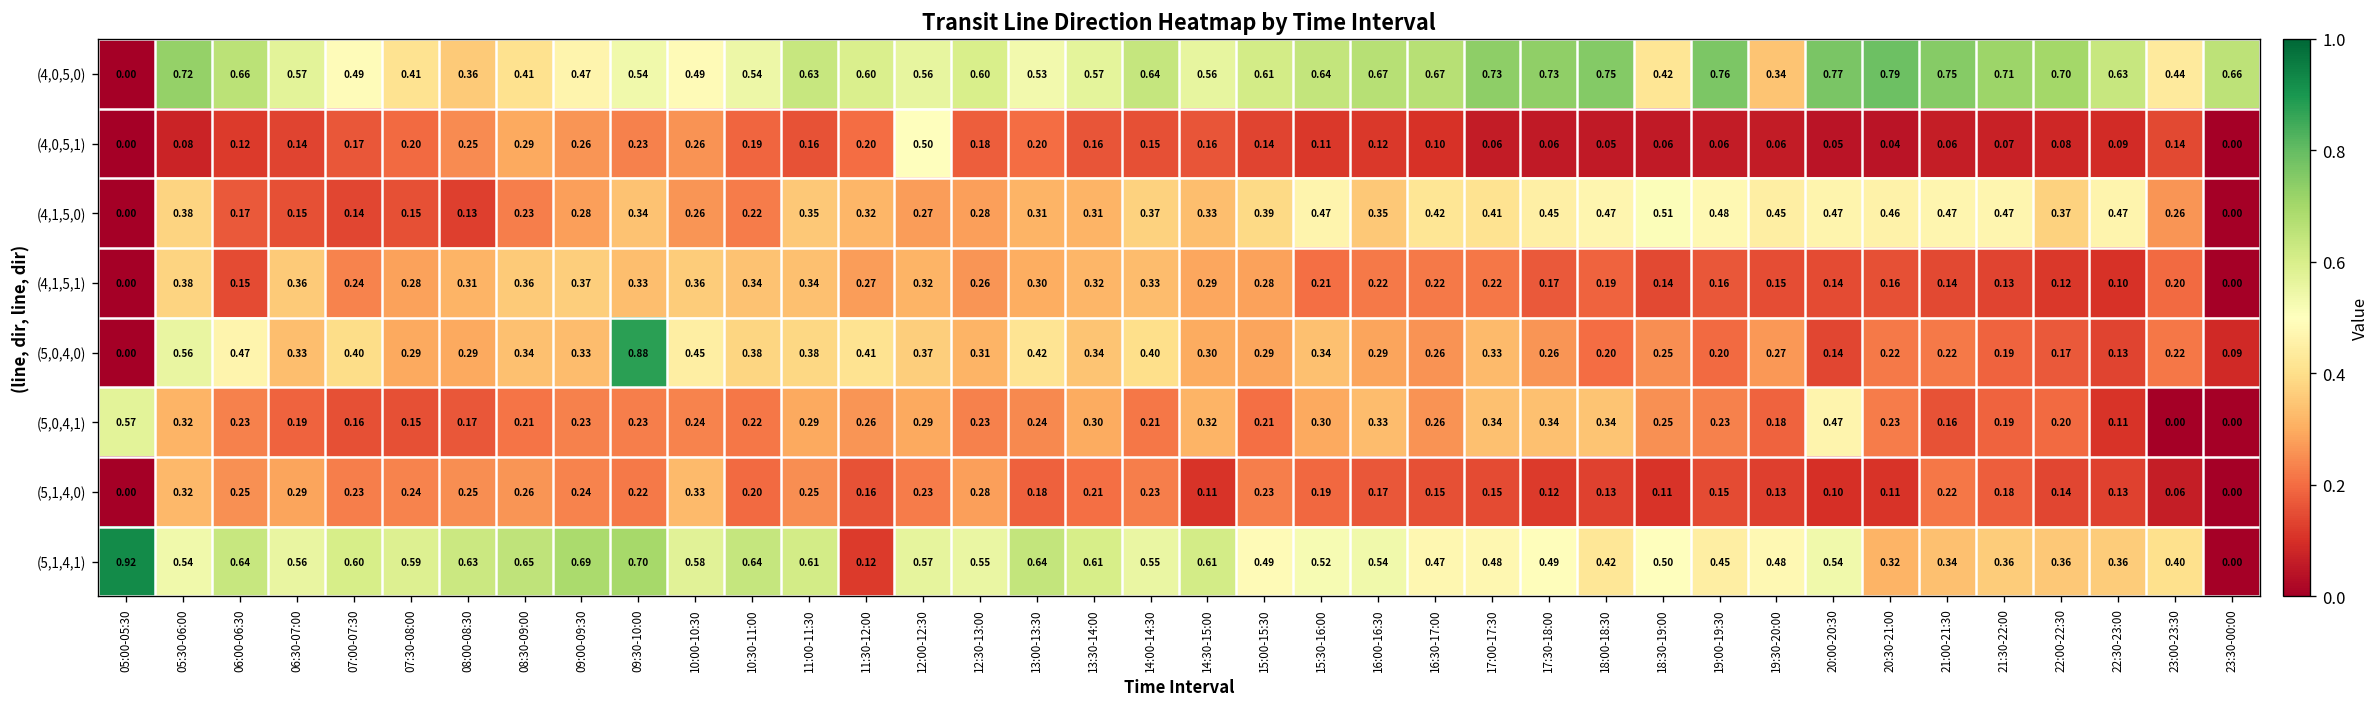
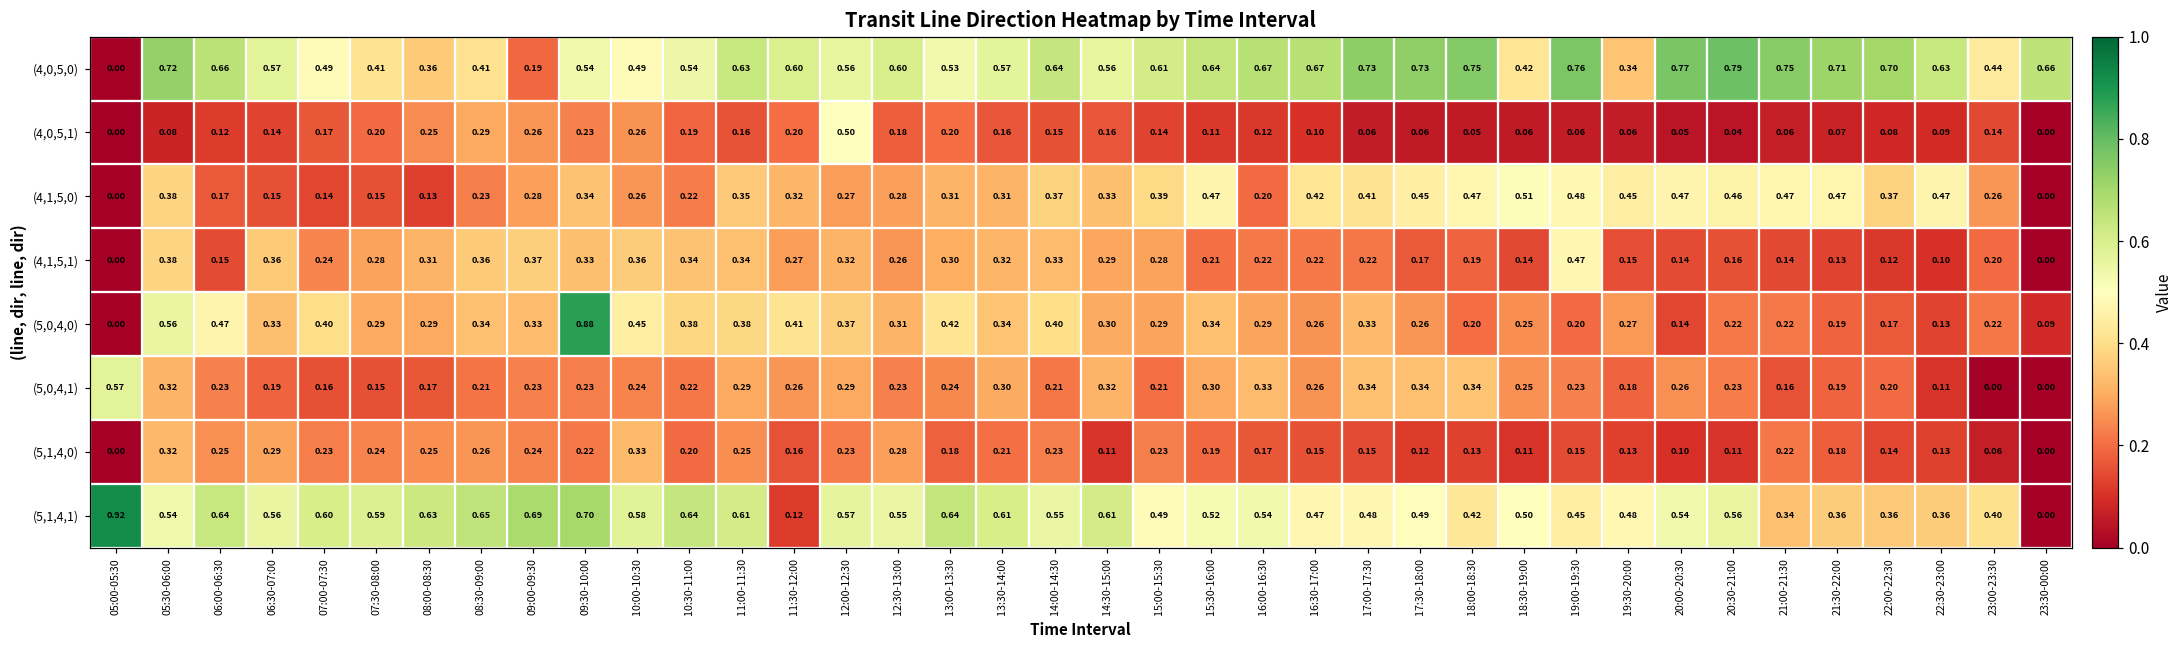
  {
    "(4,0,5,0)": {
      "05:00-05:30": 0.00,
      "05:30-06:00": 0.72,
      "06:00-06:30": 0.66,
      "06:30-07:00": 0.57,
      "07:00-07:30": 0.49,
      "07:30-08:00": 0.41,
      "08:00-08:30": 0.36,
      "08:30-09:00": 0.41,
-     "09:00-09:30": 0.47,
+     "09:00-09:30": 0.19,
      "09:30-10:00": 0.54,
      "10:00-10:30": 0.49,
      "10:30-11:00": 0.54,
      "11:00-11:30": 0.63,
      "11:30-12:00": 0.60,
      "12:00-12:30": 0.56,
      "12:30-13:00": 0.60,
      "13:00-13:30": 0.53,
      "13:30-14:00": 0.57,
      "14:00-14:30": 0.64,
      "14:30-15:00": 0.56,
      "15:00-15:30": 0.61,
      "15:30-16:00": 0.64,
      "16:00-16:30": 0.67,
      "16:30-17:00": 0.67,
      "17:00-17:30": 0.73,
      "17:30-18:00": 0.73,
      "18:00-18:30": 0.75,
      "18:30-19:00": 0.42,
      "19:00-19:30": 0.76,
      "19:30-20:00": 0.34,
      "20:00-20:30": 0.77,
      "20:30-21:00": 0.79,
      "21:00-21:30": 0.75,
      "21:30-22:00": 0.71,
      "22:00-22:30": 0.70,
      "22:30-23:00": 0.63,
      "23:00-23:30": 0.44,
      "23:30-00:00": 0.66
    },
    "(4,1,5,0)": {
      "05:00-05:30": 0.00,
      "05:30-06:00": 0.38,
      "06:00-06:30": 0.17,
      "06:30-07:00": 0.15,
      "07:00-07:30": 0.14,
      "07:30-08:00": 0.15,
      "08:00-08:30": 0.13,
      "08:30-09:00": 0.23,
      "09:00-09:30": 0.28,
      "09:30-10:00": 0.34,
      "10:00-10:30": 0.26,
      "10:30-11:00": 0.22,
      "11:00-11:30": 0.35,
      "11:30-12:00": 0.32,
      "12:00-12:30": 0.27,
      "12:30-13:00": 0.28,
      "13:00-13:30": 0.31,
      "13:30-14:00": 0.31,
      "14:00-14:30": 0.37,
      "14:30-15:00": 0.33,
      "15:00-15:30": 0.39,
      "15:30-16:00": 0.47,
-     "16:00-16:30": 0.35,
+     "16:00-16:30": 0.20,
      "16:30-17:00": 0.42,
      "17:00-17:30": 0.41,
      "17:30-18:00": 0.45,
      "18:00-18:30": 0.47,
      "18:30-19:00": 0.51,
      "19:00-19:30": 0.48,
      "19:30-20:00": 0.45,
      "20:00-20:30": 0.47,
      "20:30-21:00": 0.46,
      "21:00-21:30": 0.47,
      "21:30-22:00": 0.47,
      "22:00-22:30": 0.37,
      "22:30-23:00": 0.47,
      "23:00-23:30": 0.26,
      "23:30-00:00": 0.00
    },
    "(4,1,5,1)": {
      "05:00-05:30": 0.00,
      "05:30-06:00": 0.38,
      "06:00-06:30": 0.15,
      "06:30-07:00": 0.36,
      "07:00-07:30": 0.24,
      "07:30-08:00": 0.28,
      "08:00-08:30": 0.31,
      "08:30-09:00": 0.36,
      "09:00-09:30": 0.37,
      "09:30-10:00": 0.33,
      "10:00-10:30": 0.36,
      "10:30-11:00": 0.34,
      "11:00-11:30": 0.34,
      "11:30-12:00": 0.27,
      "12:00-12:30": 0.32,
      "12:30-13:00": 0.26,
      "13:00-13:30": 0.30,
      "13:30-14:00": 0.32,
      "14:00-14:30": 0.33,
      "14:30-15:00": 0.29,
      "15:00-15:30": 0.28,
      "15:30-16:00": 0.21,
      "16:00-16:30": 0.22,
      "16:30-17:00": 0.22,
      "17:00-17:30": 0.22,
      "17:30-18:00": 0.17,
      "18:00-18:30": 0.19,
      "18:30-19:00": 0.14,
-     "19:00-19:30": 0.16,
+     "19:00-19:30": 0.47,
      "19:30-20:00": 0.15,
      "20:00-20:30": 0.14,
      "20:30-21:00": 0.16,
      "21:00-21:30": 0.14,
      "21:30-22:00": 0.13,
      "22:00-22:30": 0.12,
      "22:30-23:00": 0.10,
      "23:00-23:30": 0.20,
      "23:30-00:00": 0.00
    },
    "(5,0,4,1)": {
      "05:00-05:30": 0.57,
      "05:30-06:00": 0.32,
      "06:00-06:30": 0.23,
      "06:30-07:00": 0.19,
      "07:00-07:30": 0.16,
      "07:30-08:00": 0.15,
      "08:00-08:30": 0.17,
      "08:30-09:00": 0.21,
      "09:00-09:30": 0.23,
      "09:30-10:00": 0.23,
      "10:00-10:30": 0.24,
      "10:30-11:00": 0.22,
      "11:00-11:30": 0.29,
      "11:30-12:00": 0.26,
      "12:00-12:30": 0.29,
      "12:30-13:00": 0.23,
      "13:00-13:30": 0.24,
      "13:30-14:00": 0.30,
      "14:00-14:30": 0.21,
      "14:30-15:00": 0.32,
      "15:00-15:30": 0.21,
      "15:30-16:00": 0.30,
      "16:00-16:30": 0.33,
      "16:30-17:00": 0.26,
      "17:00-17:30": 0.34,
      "17:30-18:00": 0.34,
      "18:00-18:30": 0.34,
      "18:30-19:00": 0.25,
      "19:00-19:30": 0.23,
      "19:30-20:00": 0.18,
-     "20:00-20:30": 0.47,
+     "20:00-20:30": 0.26,
      "20:30-21:00": 0.23,
      "21:00-21:30": 0.16,
      "21:30-22:00": 0.19,
      "22:00-22:30": 0.20,
      "22:30-23:00": 0.11,
      "23:00-23:30": 0.00,
      "23:30-00:00": 0.00
    },
    "(5,1,4,1)": {
      "05:00-05:30": 0.92,
      "05:30-06:00": 0.54,
      "06:00-06:30": 0.64,
      "06:30-07:00": 0.56,
      "07:00-07:30": 0.60,
      "07:30-08:00": 0.59,
      "08:00-08:30": 0.63,
      "08:30-09:00": 0.65,
      "09:00-09:30": 0.69,
      "09:30-10:00": 0.70,
      "10:00-10:30": 0.58,
      "10:30-11:00": 0.64,
      "11:00-11:30": 0.61,
      "11:30-12:00": 0.12,
      "12:00-12:30": 0.57,
      "12:30-13:00": 0.55,
      "13:00-13:30": 0.64,
      "13:30-14:00": 0.61,
      "14:00-14:30": 0.55,
      "14:30-15:00": 0.61,
      "15:00-15:30": 0.49,
      "15:30-16:00": 0.52,
      "16:00-16:30": 0.54,
      "16:30-17:00": 0.47,
      "17:00-17:30": 0.48,
      "17:30-18:00": 0.49,
      "18:00-18:30": 0.42,
      "18:30-19:00": 0.50,
      "19:00-19:30": 0.45,
      "19:30-20:00": 0.48,
      "20:00-20:30": 0.54,
-     "20:30-21:00": 0.32,
+     "20:30-21:00": 0.56,
      "21:00-21:30": 0.34,
      "21:30-22:00": 0.36,
      "22:00-22:30": 0.36,
      "22:30-23:00": 0.36,
      "23:00-23:30": 0.40,
      "23:30-00:00": 0.00
    }
  }
